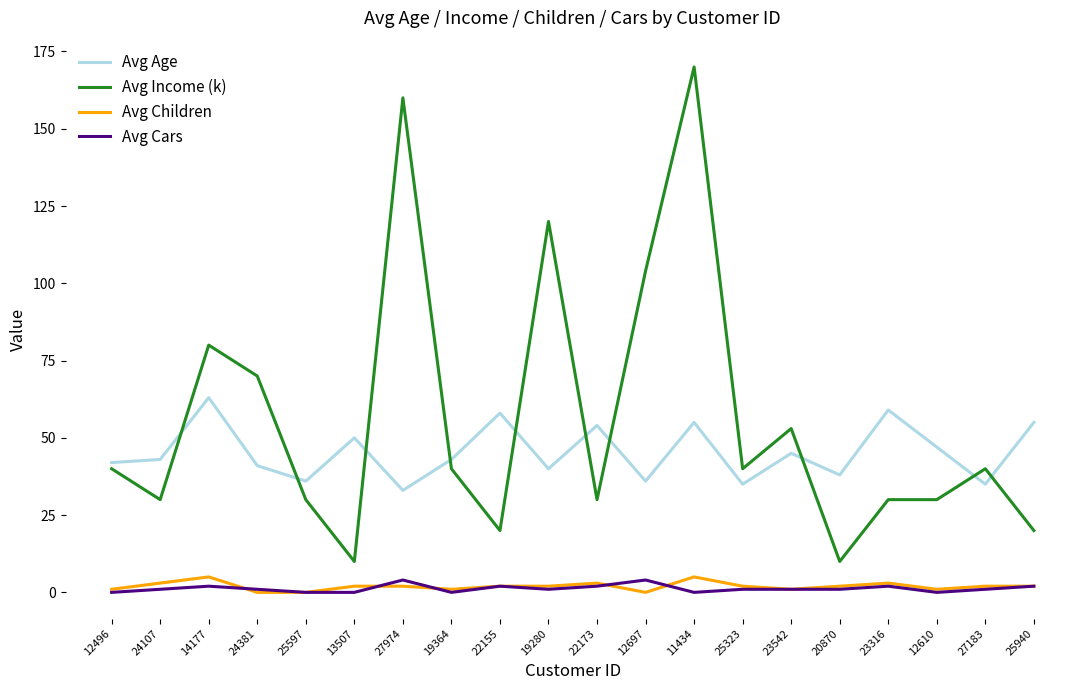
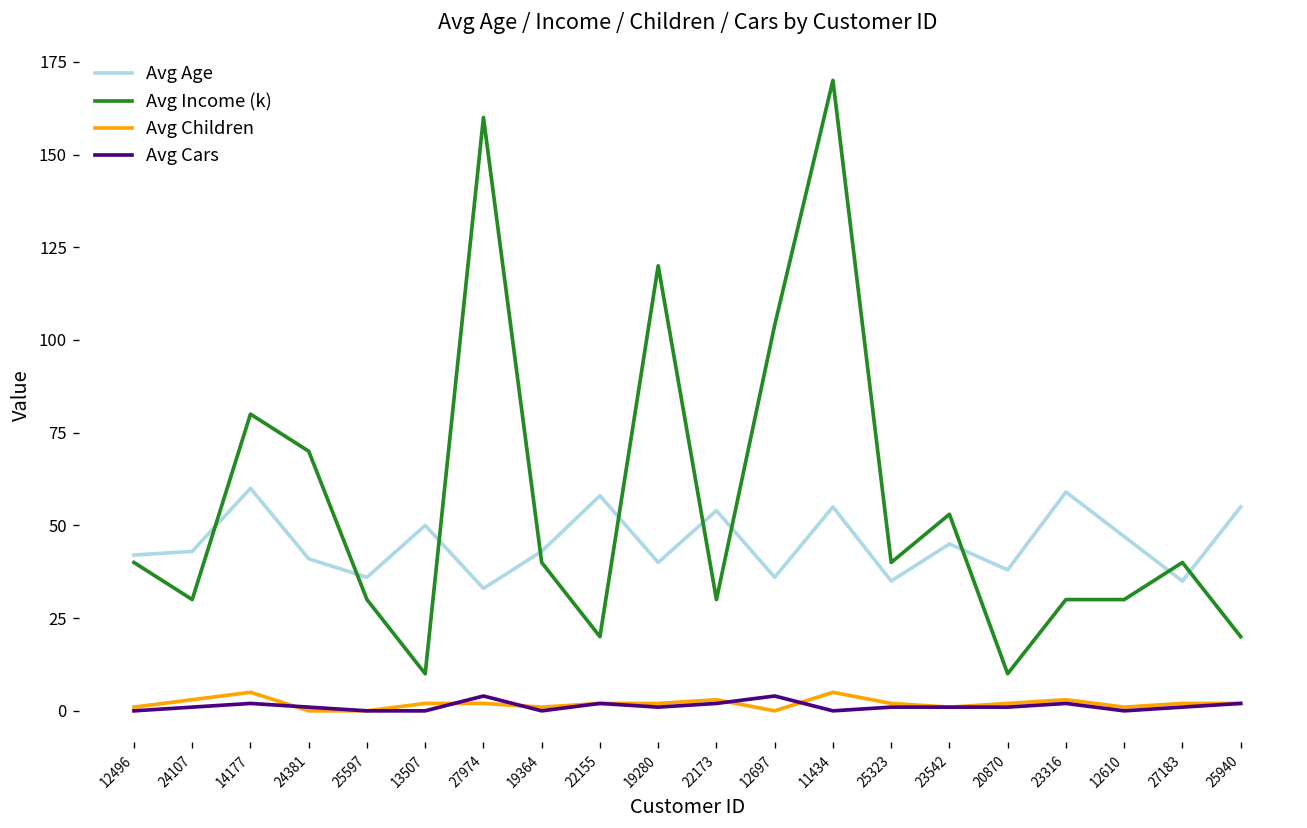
  {
    "Avg Age": {
      "12496": 42,
      "24107": 43,
-     "14177": 63,
+     "14177": 60,
      "24381": 41,
      "25597": 36,
      "13507": 50,
      "27974": 33,
      "19364": 43,
      "22155": 58,
      "19280": 40,
      "22173": 54,
      "12697": 36,
      "11434": 55,
      "25323": 35,
      "23542": 45,
      "20870": 38,
      "23316": 59,
      "12610": 47,
      "27183": 35,
      "25940": 55
    },
    "Avg Income (k)": {
      "12496": 40,
      "24107": 30,
      "14177": 80,
      "24381": 70,
      "25597": 30,
      "13507": 10,
      "27974": 160,
      "19364": 40,
      "22155": 20,
      "19280": 120,
      "22173": 30,
      "12697": 104,
      "11434": 170,
      "25323": 40,
      "23542": 53,
      "20870": 10,
      "23316": 30,
      "12610": 30,
      "27183": 40,
      "25940": 20
    },
    "Avg Children": {
      "12496": 1,
      "24107": 3,
      "14177": 5,
      "24381": 0,
      "13507": 2,
      "27974": 2,
      "19364": 1,
      "19280": 2,
      "22173": 3,
      "12697": 0,
      "11434": 5,
      "25323": 2,
      "20870": 2,
      "23316": 3,
      "12610": 1,
      "27183": 2
    },
    "Avg Cars": {
      "12496": 0,
      "24107": 1,
      "14177": 2,
      "24381": 1,
      "13507": 0,
      "27974": 4,
      "19364": 0,
      "19280": 1,
      "22173": 2,
      "12697": 4,
      "11434": 0,
      "25323": 1,
      "20870": 1,
      "23316": 2,
      "12610": 0,
      "27183": 1
    }
  }
